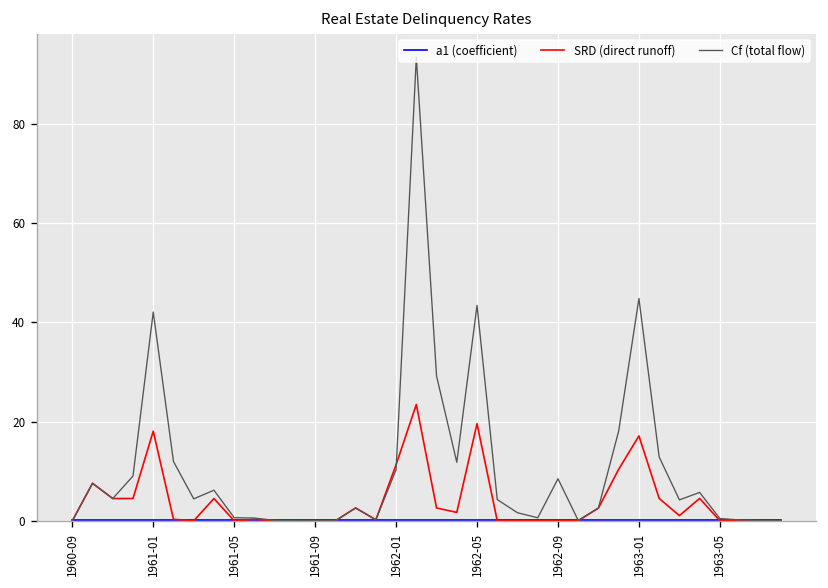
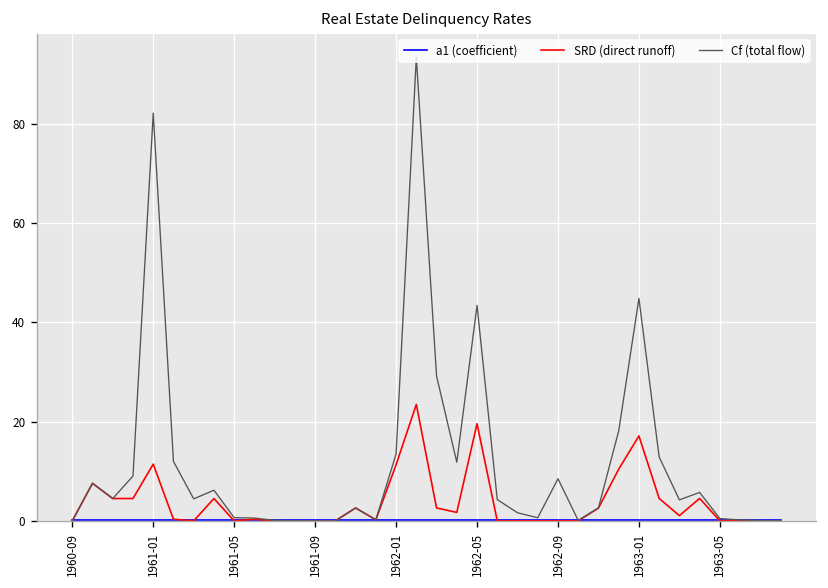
  {
    "a1 (coefficient)": {
      "1961-01": 0,
      "1962-01": 0,
      "1962-05": 0,
      "1963-01": 0
    },
    "SRD (direct runoff)": {
-     "1961-01": 18,
+     "1961-01": 11,
      "1962-01": 11,
      "1962-05": 20,
      "1963-01": 17
    },
    "Cf (total flow)": {
-     "1961-01": 42,
-     "1962-01": 10,
+     "1961-01": 82,
+     "1962-01": 13,
      "1962-05": 43,
      "1962-09": 8,
      "1963-01": 45
    }
  }
